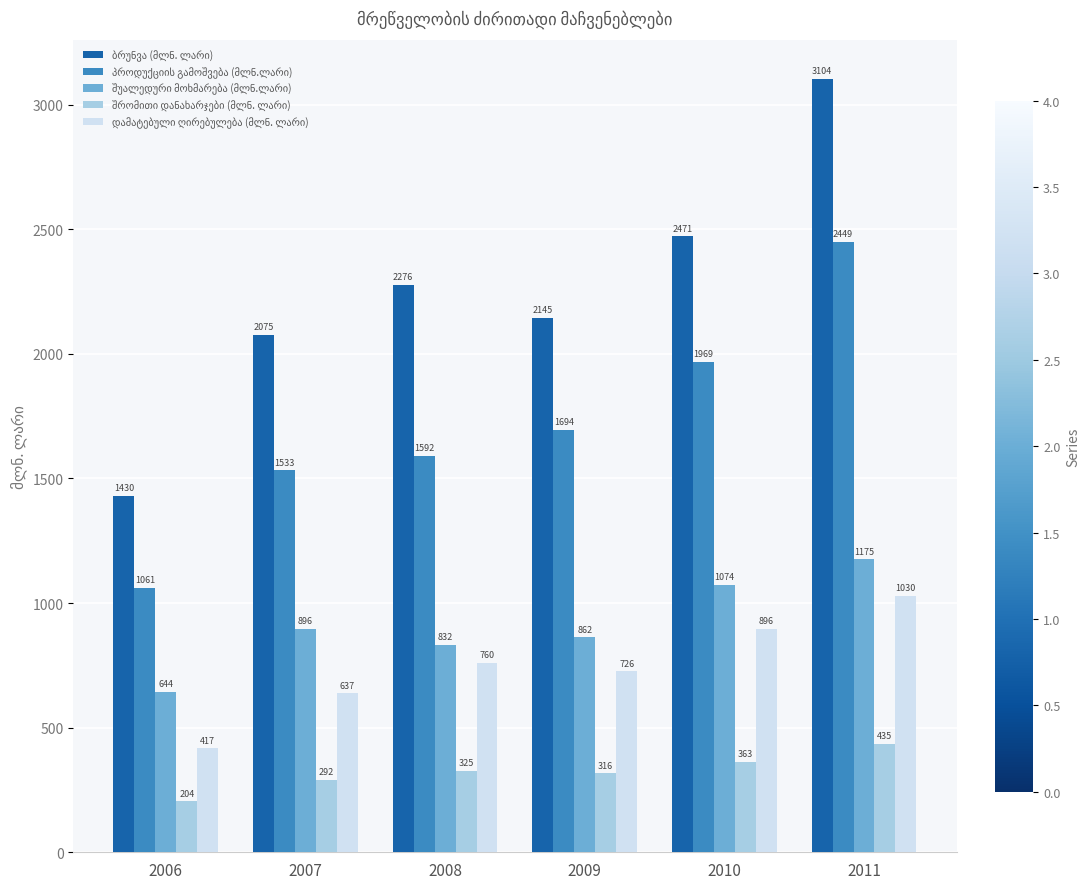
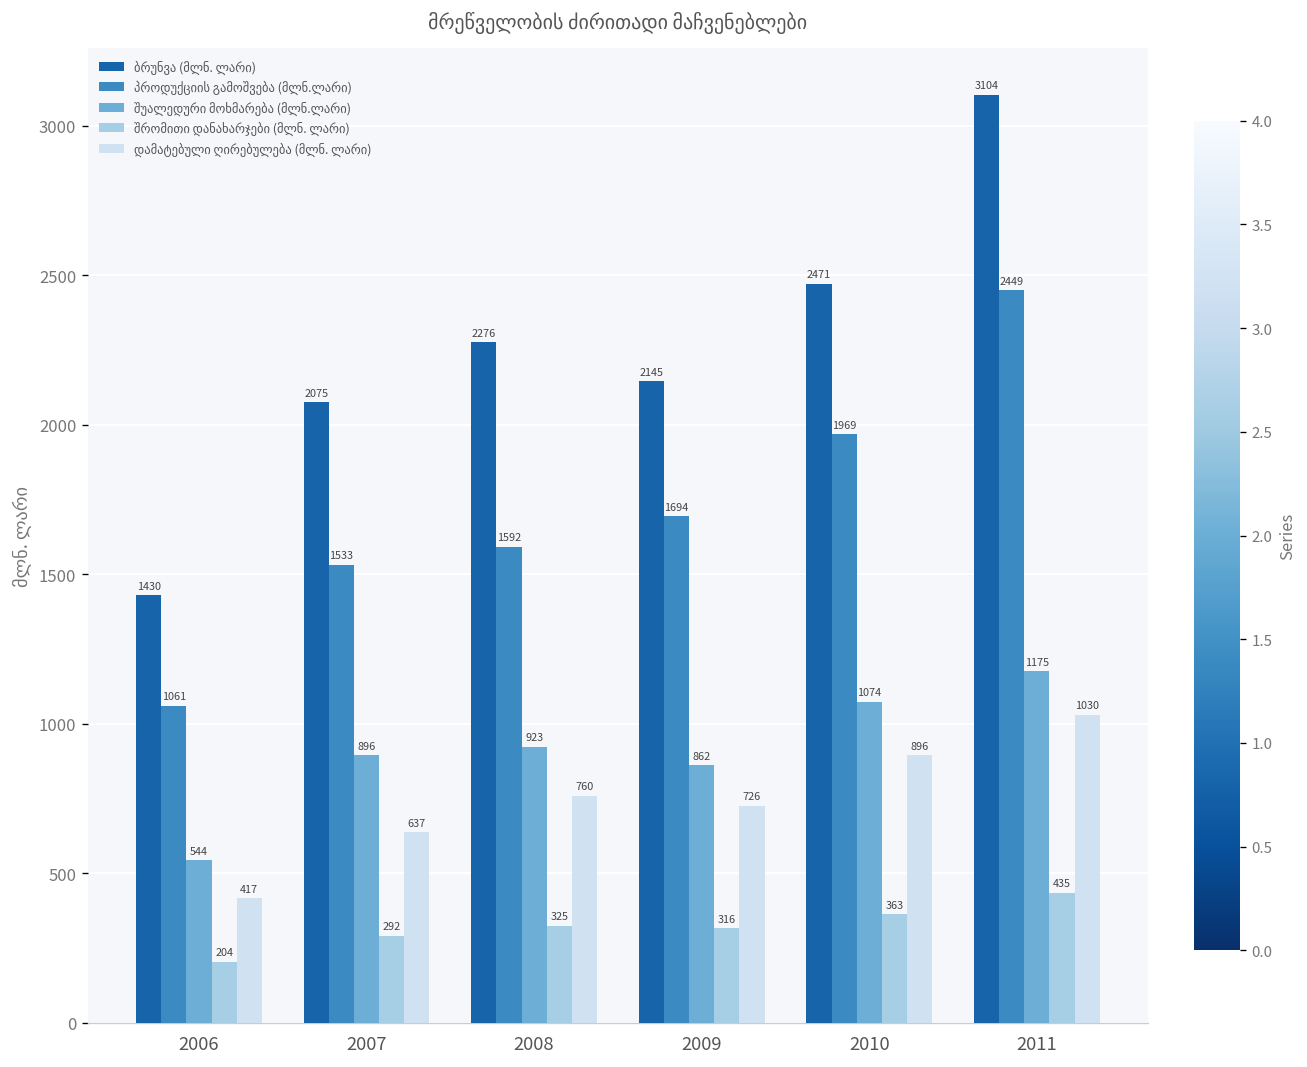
  {
    "შუალედური მოხმარება (მლნ.ლარი)": {
-     "2006": 644,
+     "2006": 544,
      "2007": 896,
-     "2008": 832,
+     "2008": 923,
      "2009": 862,
      "2010": 1074,
      "2011": 1175
    }
  }
